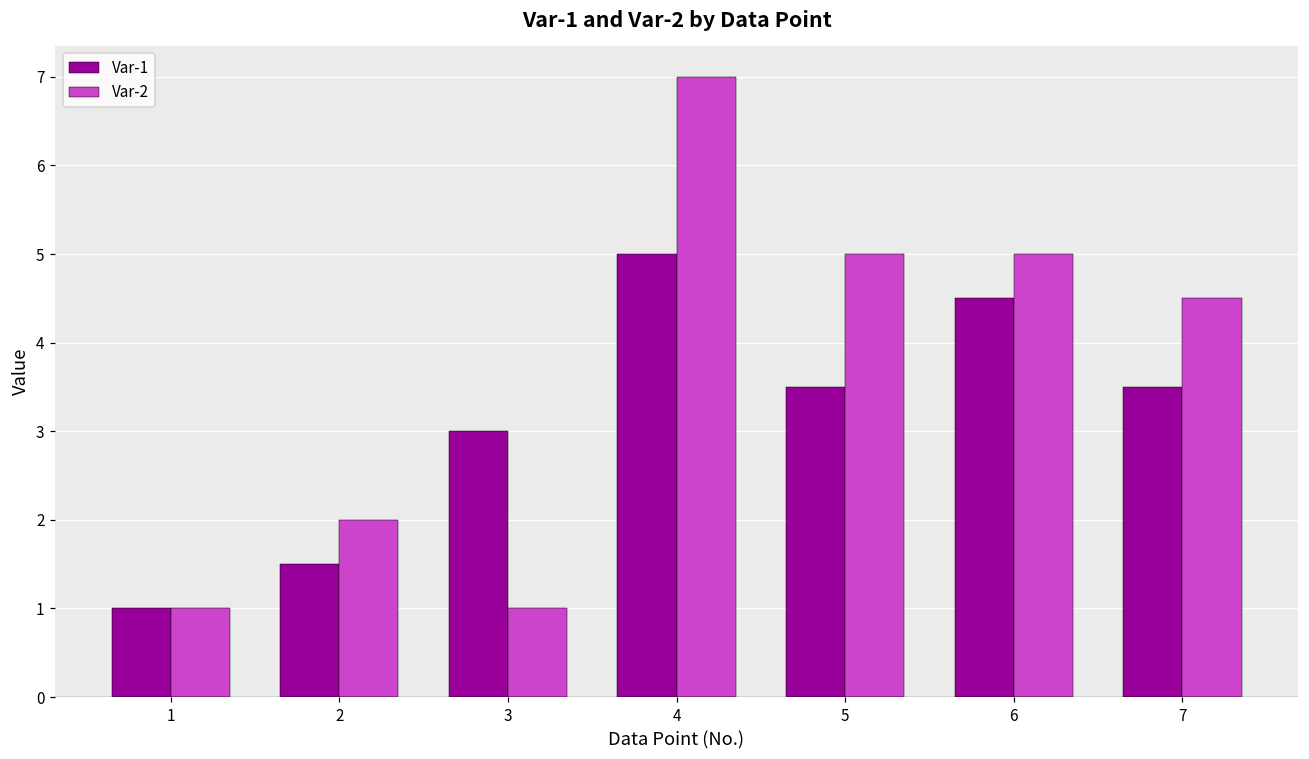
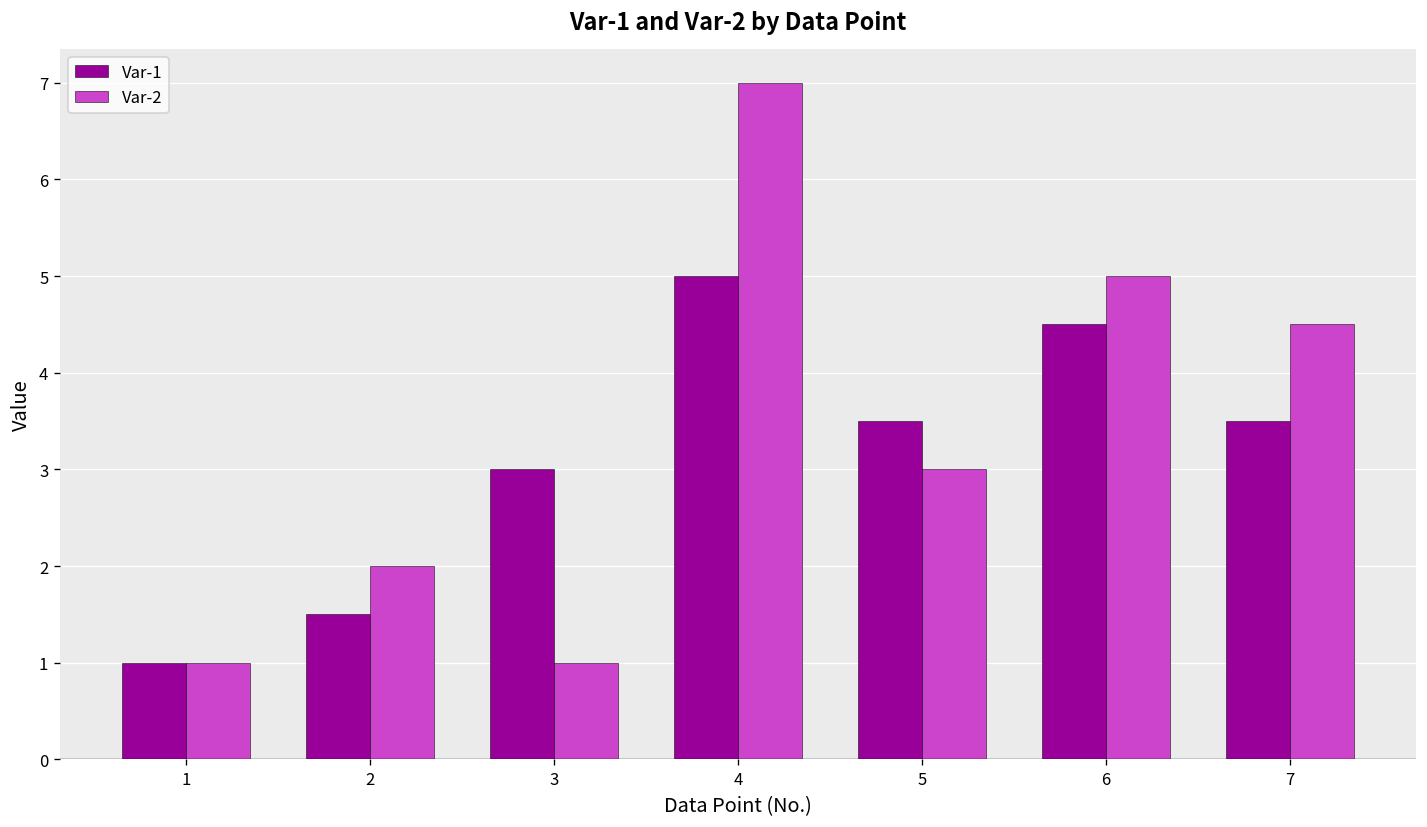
  {
    "Var-1": {
      "1": 1,
      "2": 1.5,
      "3": 3,
      "4": 5,
      "5": 3.5,
      "6": 4.5,
      "7": 3.5
    },
    "Var-2": {
      "1": 1,
      "2": 2,
      "3": 1,
      "4": 7,
-     "5": 5,
+     "5": 3,
      "6": 5,
      "7": 4.5
    }
  }
